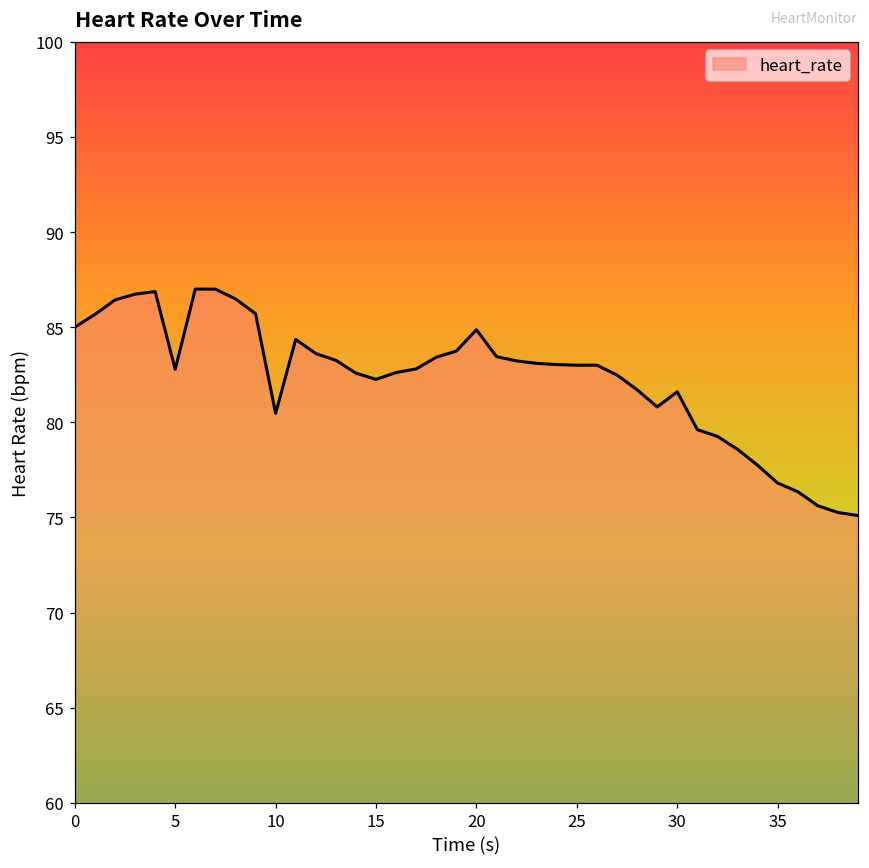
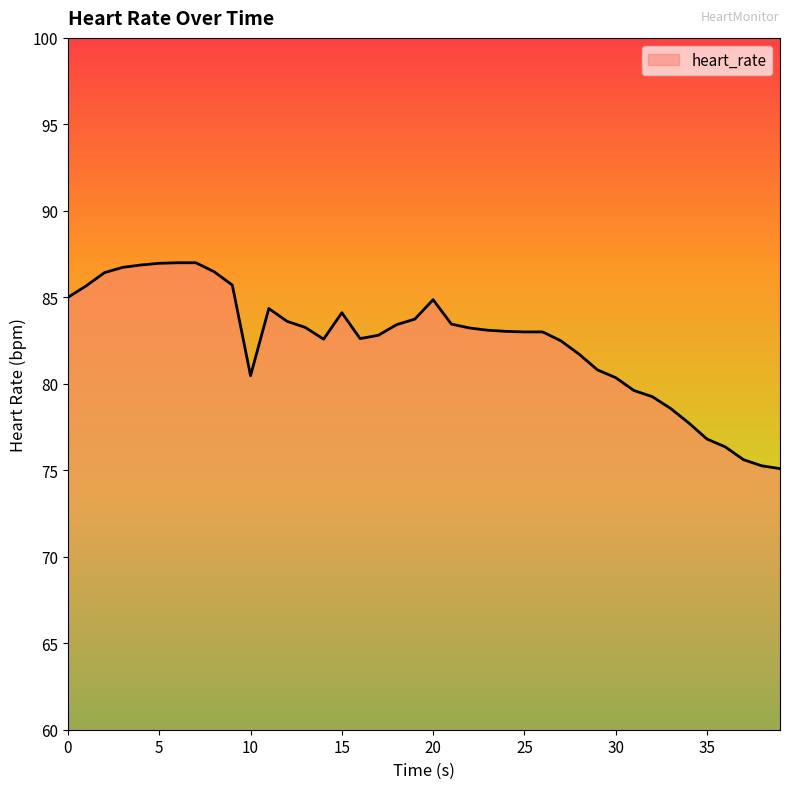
  {
    "0": 85.0,
-   "5": 82.8,
+   "5": 87.0,
    "10": 80.5,
-   "15": 82.3,
+   "15": 84.1,
    "20": 84.9,
    "25": 83.0,
-   "30": 81.6,
+   "30": 80.4,
    "35": 76.8
  }
